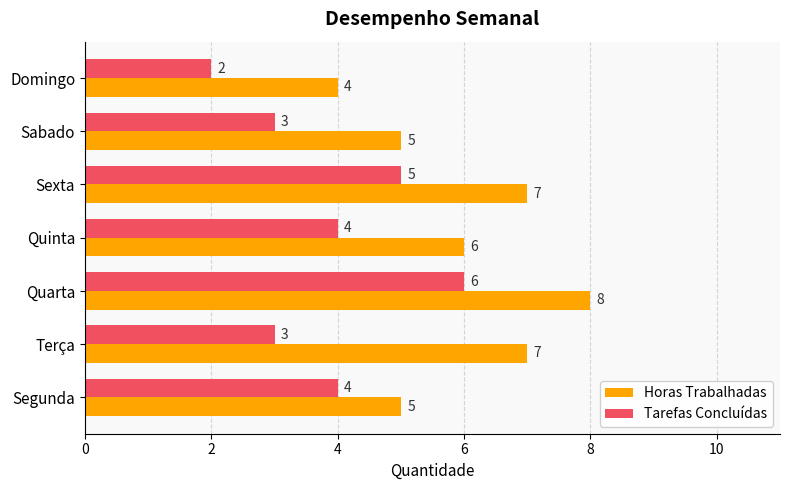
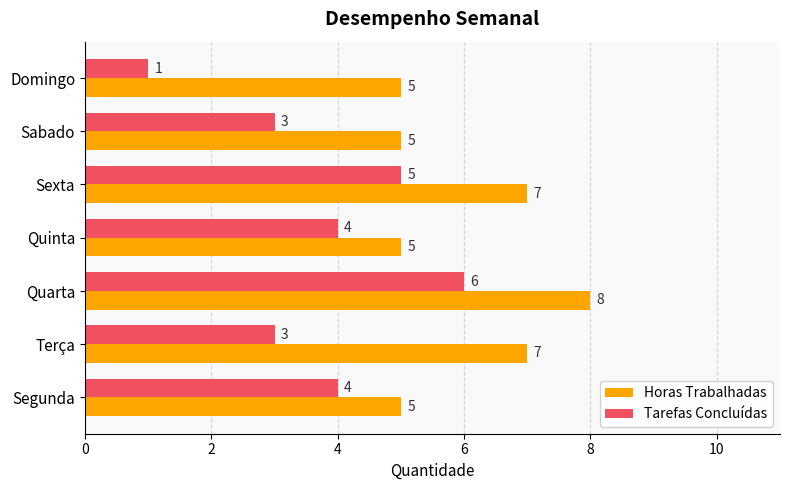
  {
    "Horas Trabalhadas": {
-     "Domingo": 4,
+     "Domingo": 5,
      "Sabado": 5,
      "Sexta": 7,
-     "Quinta": 6,
+     "Quinta": 5,
      "Quarta": 8,
      "Terça": 7,
      "Segunda": 5
    },
    "Tarefas Concluídas": {
-     "Domingo": 2,
+     "Domingo": 1,
      "Sabado": 3,
      "Sexta": 5,
      "Quinta": 4,
      "Quarta": 6,
      "Terça": 3,
      "Segunda": 4
    }
  }
